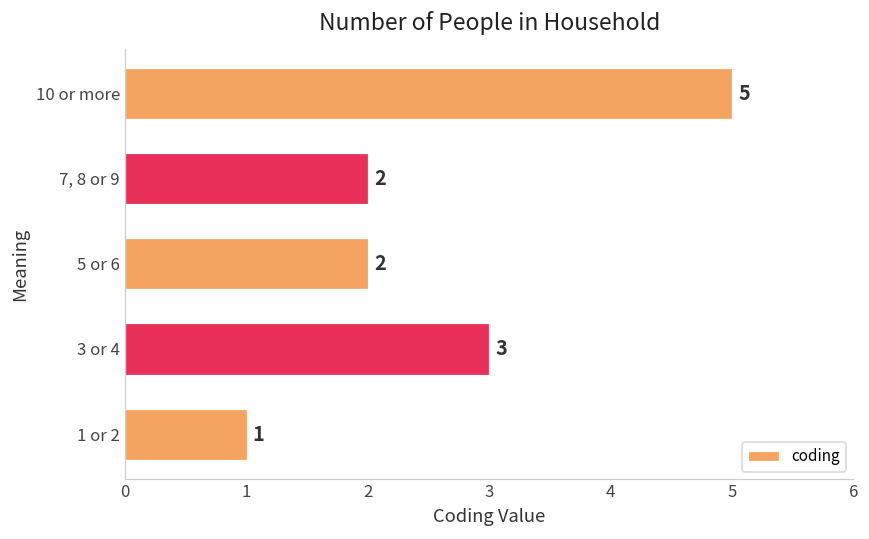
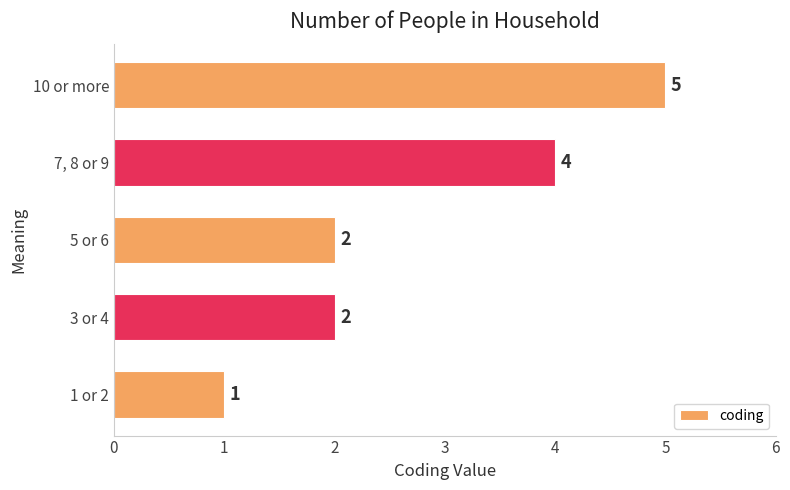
  {
    "10 or more": 5,
-   "7, 8 or 9": 2,
+   "7, 8 or 9": 4,
    "5 or 6": 2,
-   "3 or 4": 3,
+   "3 or 4": 2,
    "1 or 2": 1
  }
